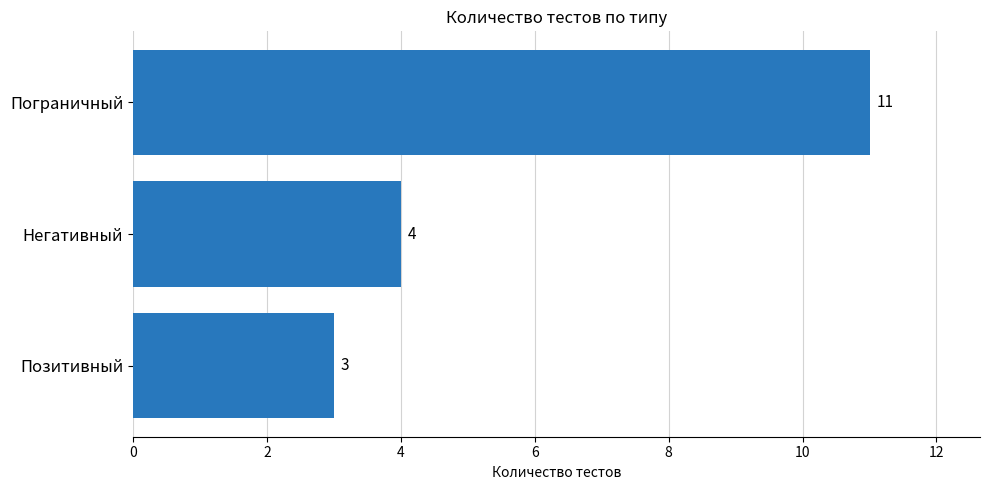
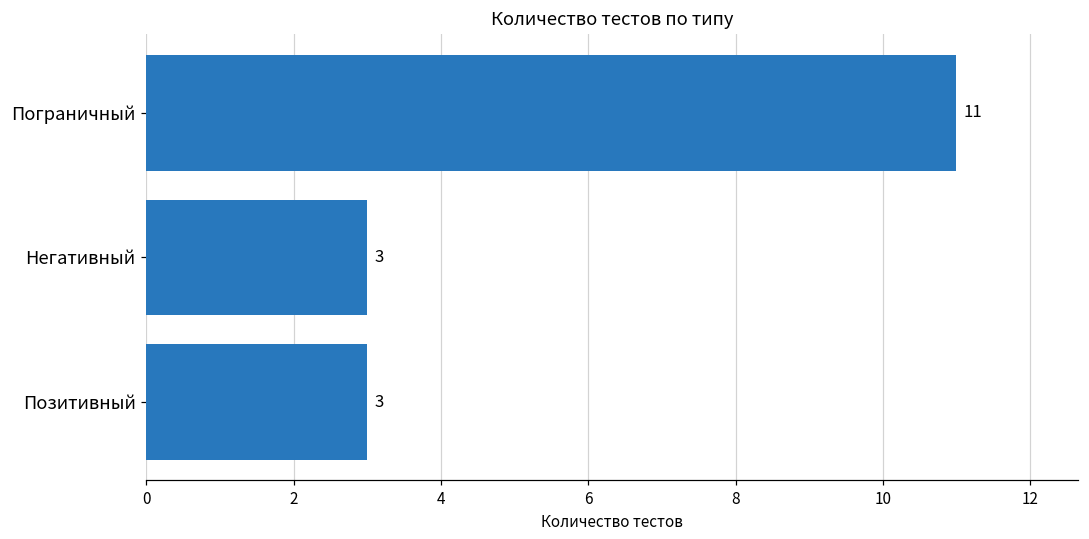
  {
    "Пограничный": 11,
-   "Негативный": 4,
+   "Негативный": 3,
    "Позитивный": 3
  }
